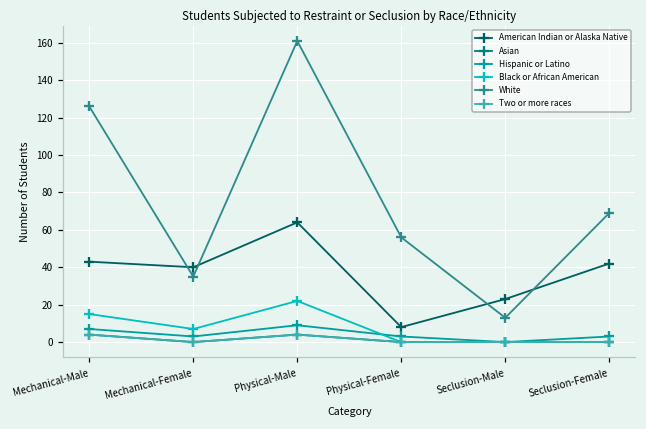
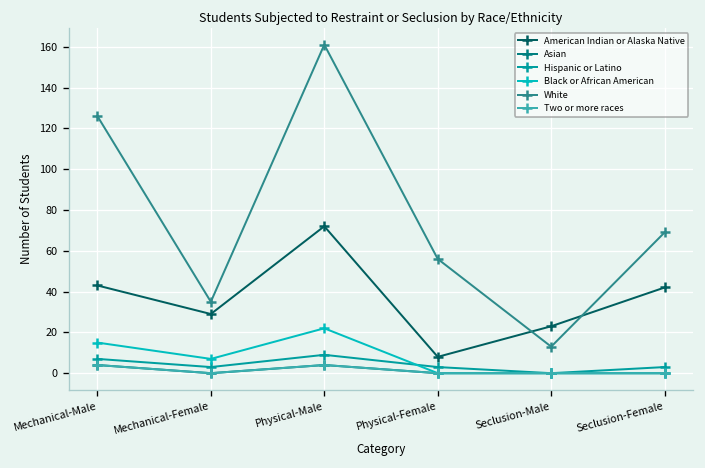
  {
    "American Indian or Alaska Native": {
      "Mechanical-Male": 43,
-     "Mechanical-Female": 40,
-     "Physical-Male": 64,
+     "Mechanical-Female": 29,
+     "Physical-Male": 72,
      "Physical-Female": 8,
      "Seclusion-Male": 23,
      "Seclusion-Female": 42
    }
  }
